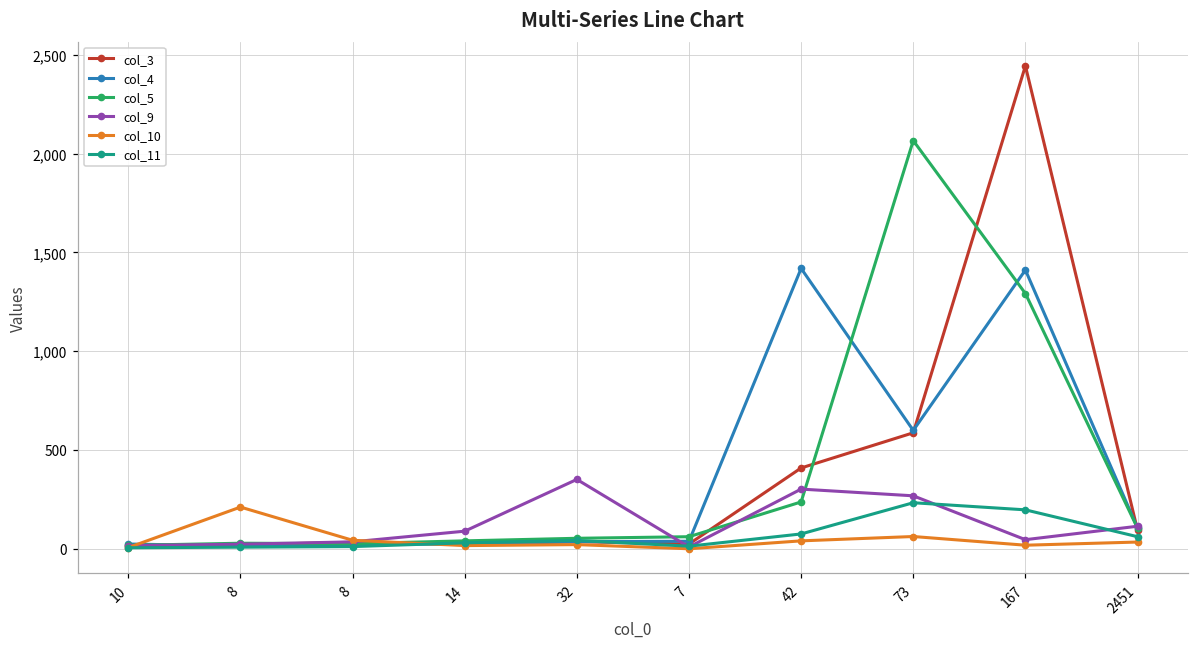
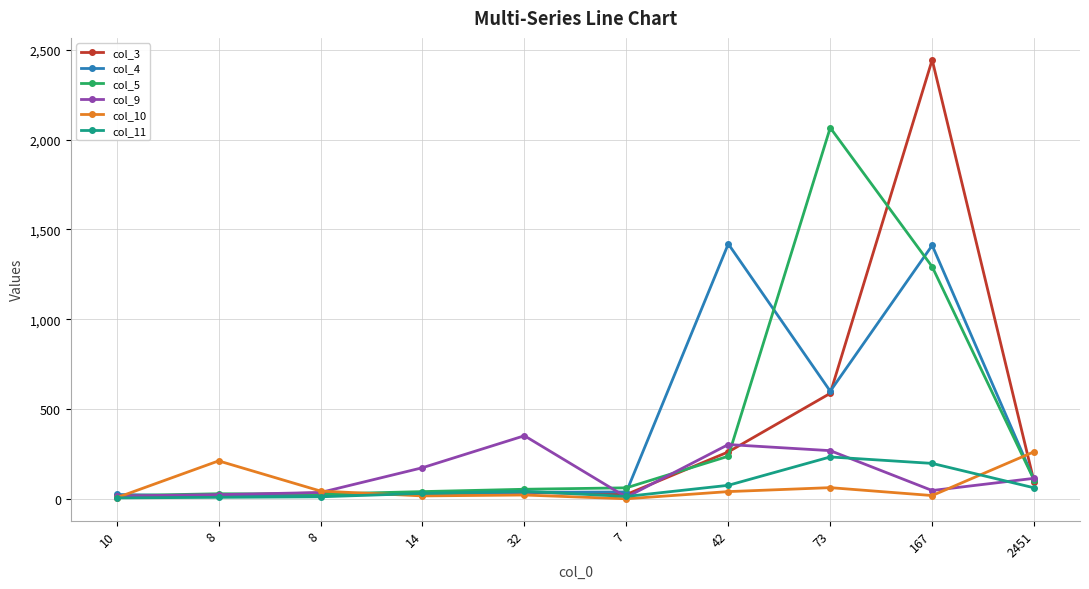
  {
    "col_3": {
-     "42": "410",
+     "42": "260",
      "167": "2,440"
    },
    "col_4": {
      "42": "1,420",
      "167": "1,410"
    },
    "col_9": {
-     "14": "90",
+     "14": "170",
      "32": "350",
      "42": "300",
      "73": "270",
      "167": "50"
    },
    "col_10": {
      "32": "20",
      "42": "40",
      "73": "60",
      "167": "20",
-     "2451": "30"
+     "2451": "260"
    }
  }
